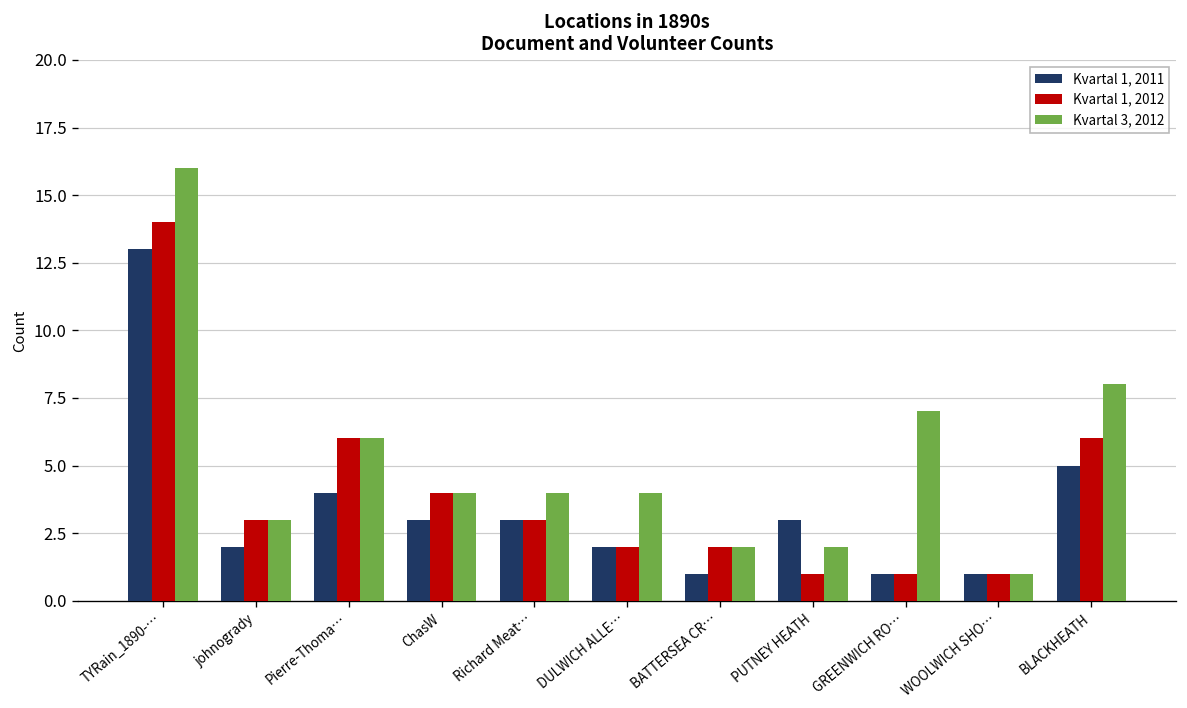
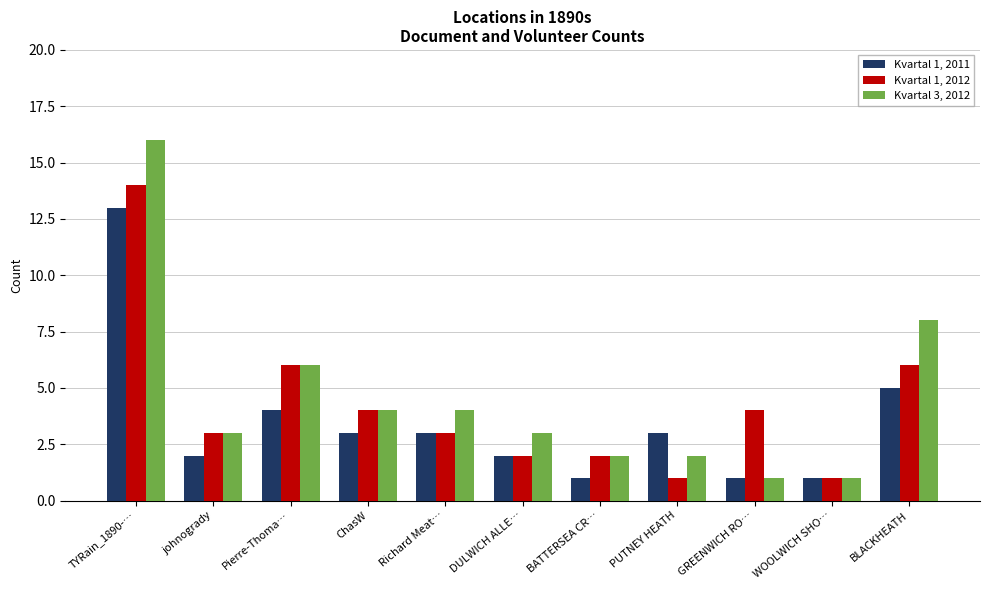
  {
    "Kvartal 1, 2011": {
      "TYRain_1890-…": 13,
      "johnogrady": 2,
      "Pierre-Thoma…": 4,
      "ChasW": 3,
      "Richard Meat…": 3,
      "DULWICH ALLE…": 2,
      "BATTERSEA CR…": 1,
      "PUTNEY HEATH": 3,
      "GREENWICH RO…": 1,
      "WOOLWICH SHO…": 1,
      "BLACKHEATH": 5
    },
    "Kvartal 1, 2012": {
      "TYRain_1890-…": 14,
      "johnogrady": 3,
      "Pierre-Thoma…": 6,
      "ChasW": 4,
      "Richard Meat…": 3,
      "DULWICH ALLE…": 2,
      "BATTERSEA CR…": 2,
      "PUTNEY HEATH": 1,
-     "GREENWICH RO…": 1,
+     "GREENWICH RO…": 4,
      "WOOLWICH SHO…": 1,
      "BLACKHEATH": 6
    },
    "Kvartal 3, 2012": {
      "TYRain_1890-…": 16,
      "johnogrady": 3,
      "Pierre-Thoma…": 6,
      "ChasW": 4,
      "Richard Meat…": 4,
-     "DULWICH ALLE…": 4,
+     "DULWICH ALLE…": 3,
      "BATTERSEA CR…": 2,
      "PUTNEY HEATH": 2,
-     "GREENWICH RO…": 7,
+     "GREENWICH RO…": 1,
      "WOOLWICH SHO…": 1,
      "BLACKHEATH": 8
    }
  }
